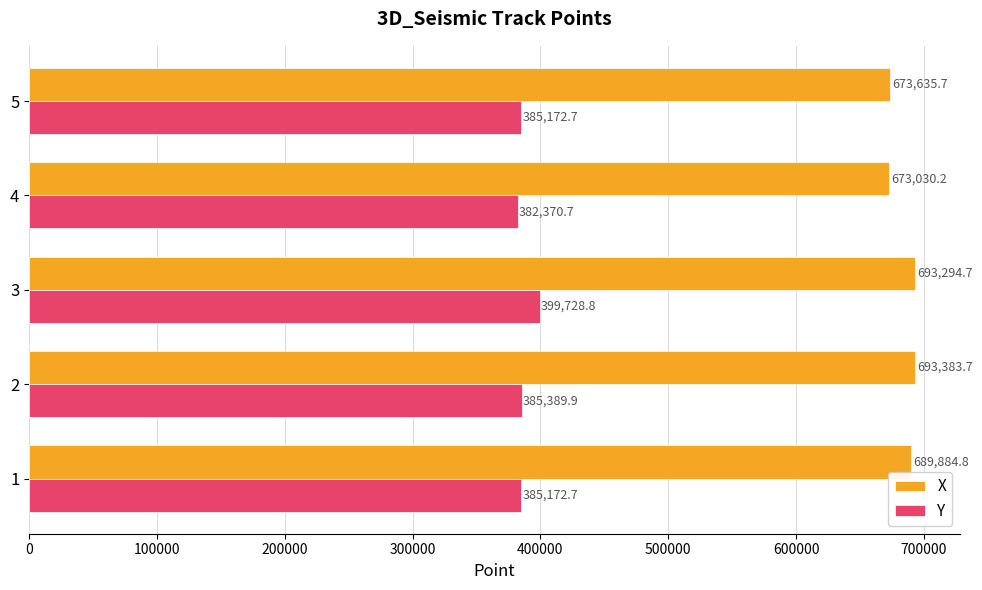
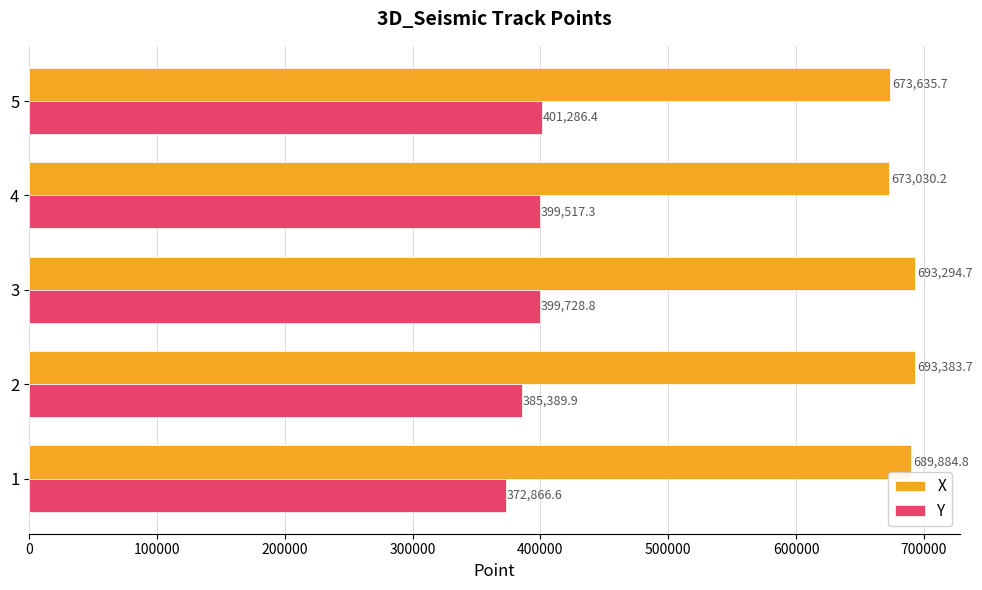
  {
    "X": {
      "5": "673,635.7",
      "4": "673,030.2",
      "3": "693,294.7",
      "2": "693,383.7",
      "1": "689,884.8"
    },
    "Y": {
-     "5": "385,172.7",
-     "4": "382,370.7",
+     "5": "401,286.4",
+     "4": "399,517.3",
      "3": "399,728.8",
      "2": "385,389.9",
-     "1": "385,172.7"
+     "1": "372,866.6"
    }
  }
